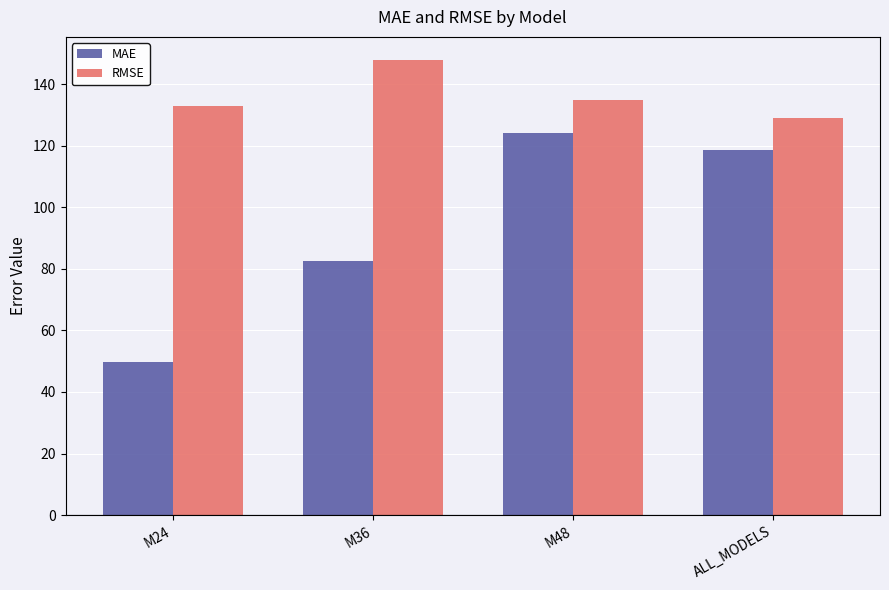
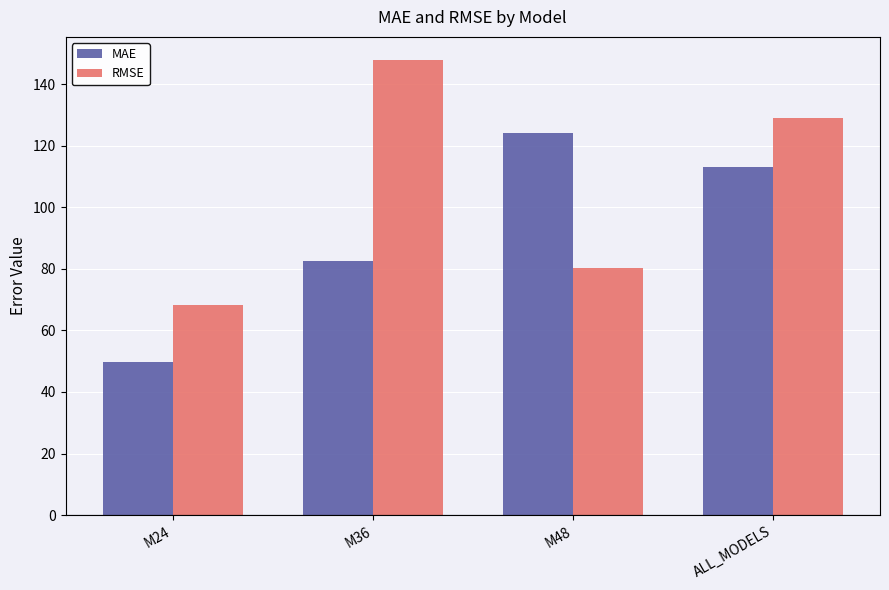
  {
    "MAE": {
      "M24": 50,
      "M36": 83,
      "M48": 124,
-     "ALL_MODELS": 118
+     "ALL_MODELS": 113
    },
    "RMSE": {
-     "M24": 133,
+     "M24": 68,
      "M36": 148,
-     "M48": 135,
+     "M48": 80,
      "ALL_MODELS": 129
    }
  }
